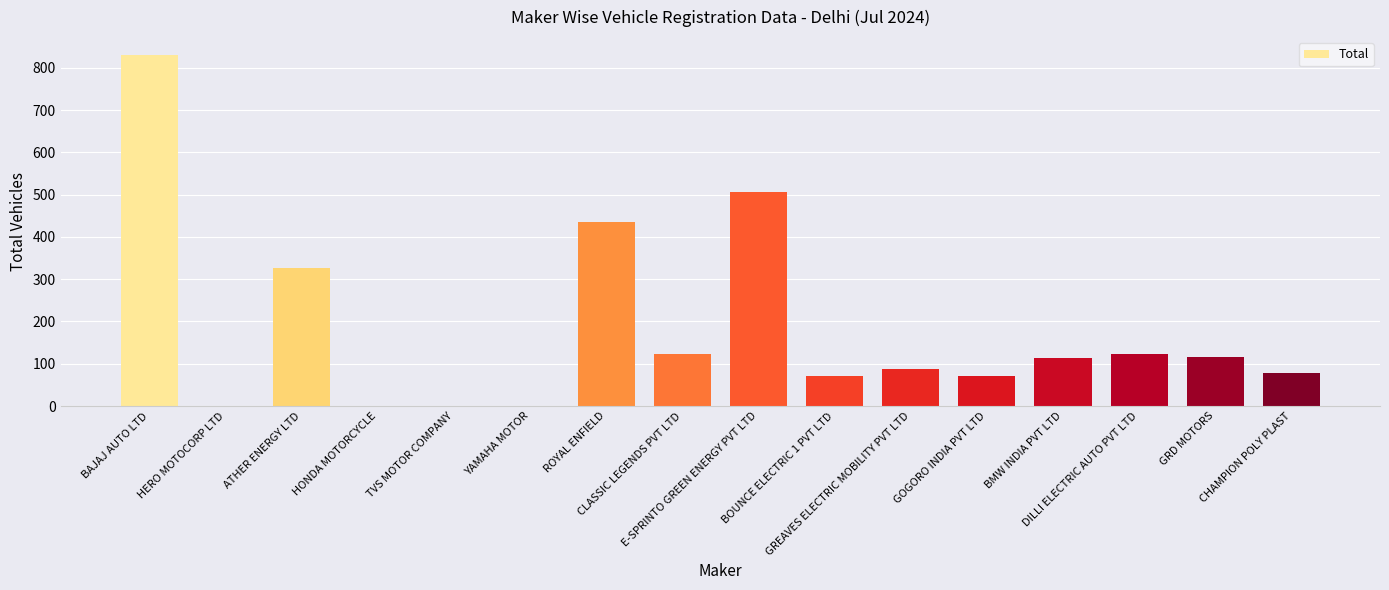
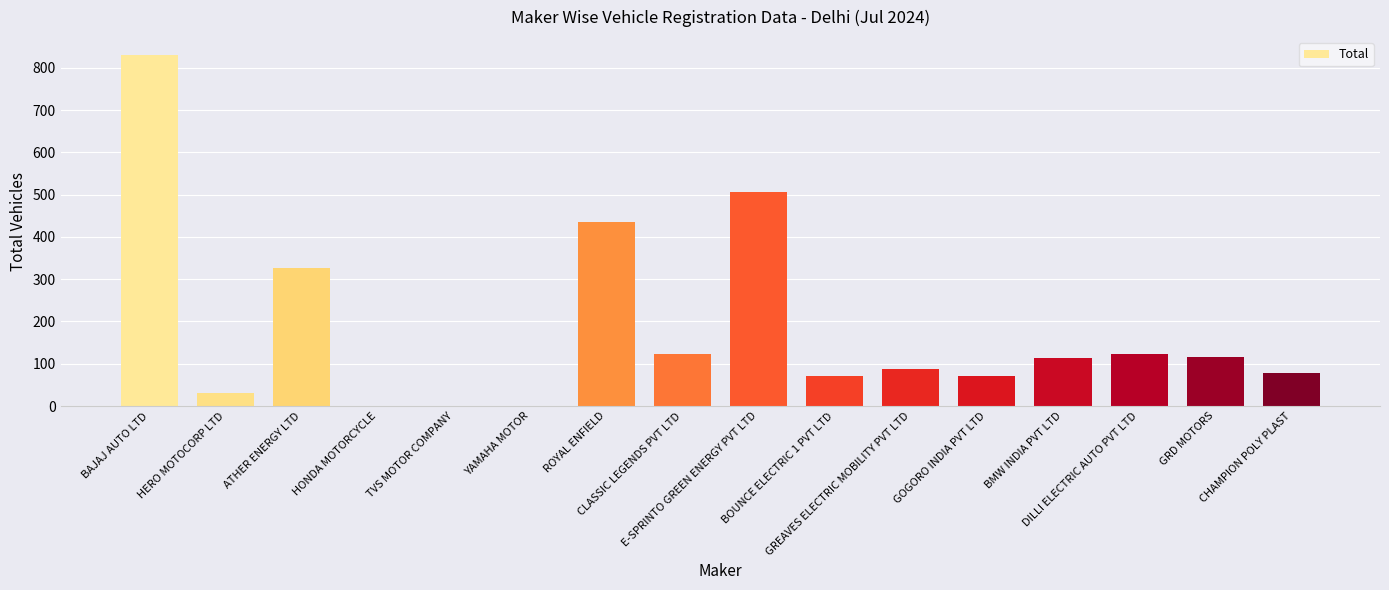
  {
    "BAJAJ AUTO LTD": 830,
-   "HERO MOTOCORP LTD": 0,
+   "HERO MOTOCORP LTD": 30,
    "ATHER ENERGY LTD": 330,
    "HONDA MOTORCYCLE": 0,
    "TVS MOTOR COMPANY": 0,
    "YAMAHA MOTOR": 0,
    "ROYAL ENFIELD": 440,
    "CLASSIC LEGENDS PVT LTD": 120,
    "E-SPRINTO GREEN ENERGY PVT LTD": 510,
    "BOUNCE ELECTRIC 1 PVT LTD": 70,
    "GREAVES ELECTRIC MOBILITY PVT LTD": 90,
    "GOGORO INDIA PVT LTD": 70,
    "BMW INDIA PVT LTD": 110,
    "DILLI ELECTRIC AUTO PVT LTD": 120,
    "GRD MOTORS": 120,
    "CHAMPION POLY PLAST": 80
  }
